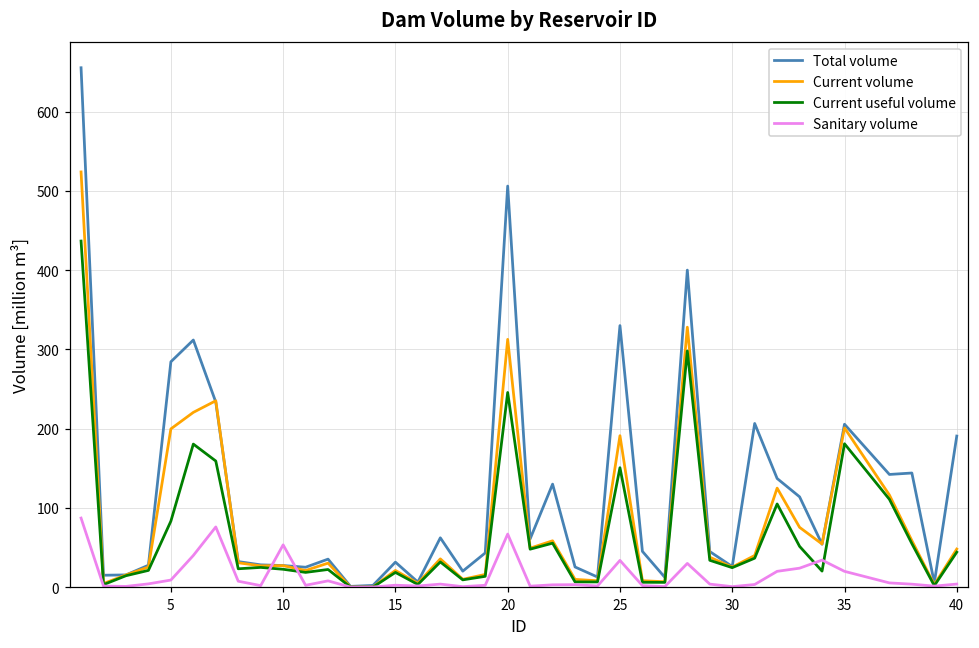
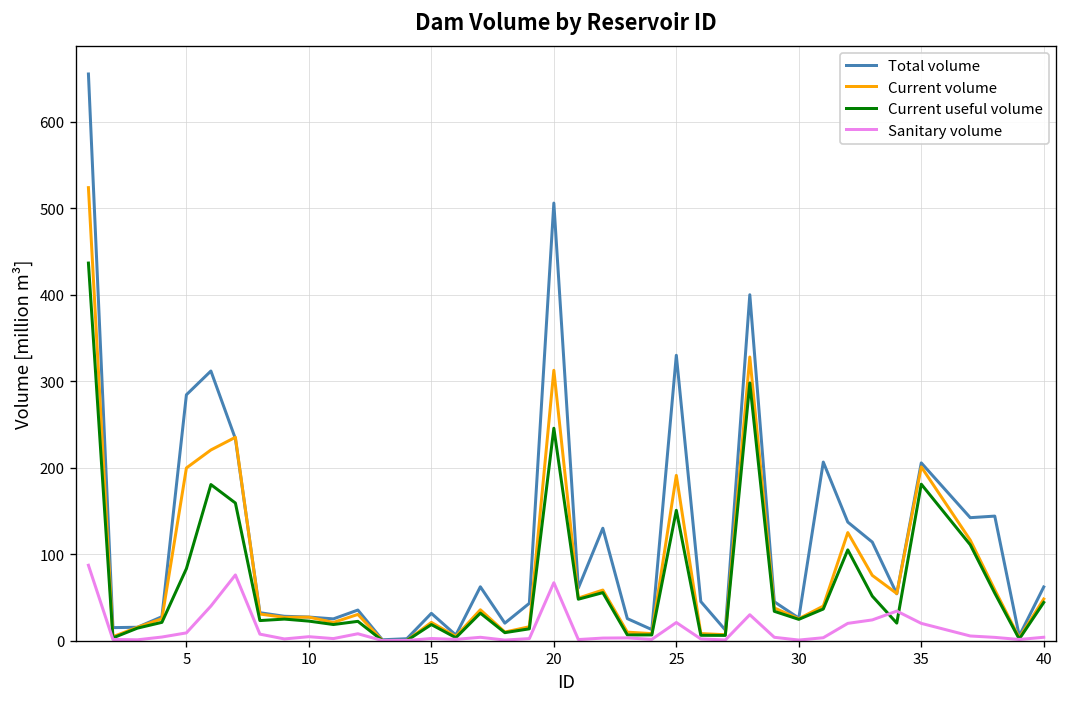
  {
    "Total volume": {
      "5": 280,
      "15": 30,
      "20": 510,
      "25": 330,
      "35": 210,
-     "40": 190
+     "40": 60
    },
    "Current volume": {
      "5": 200,
      "20": 310,
      "25": 190,
      "35": 200,
      "40": 50
    },
    "Current useful volume": {
      "5": 80,
      "10": 20,
      "20": 250,
      "25": 150,
      "35": 180,
      "40": 40
    },
    "Sanitary volume": {
      "5": 10,
-     "10": 50,
+     "10": 0,
      "15": 0,
      "20": 70,
-     "25": 30,
+     "25": 20,
      "30": 0,
      "35": 20,
      "40": 0
    }
  }
